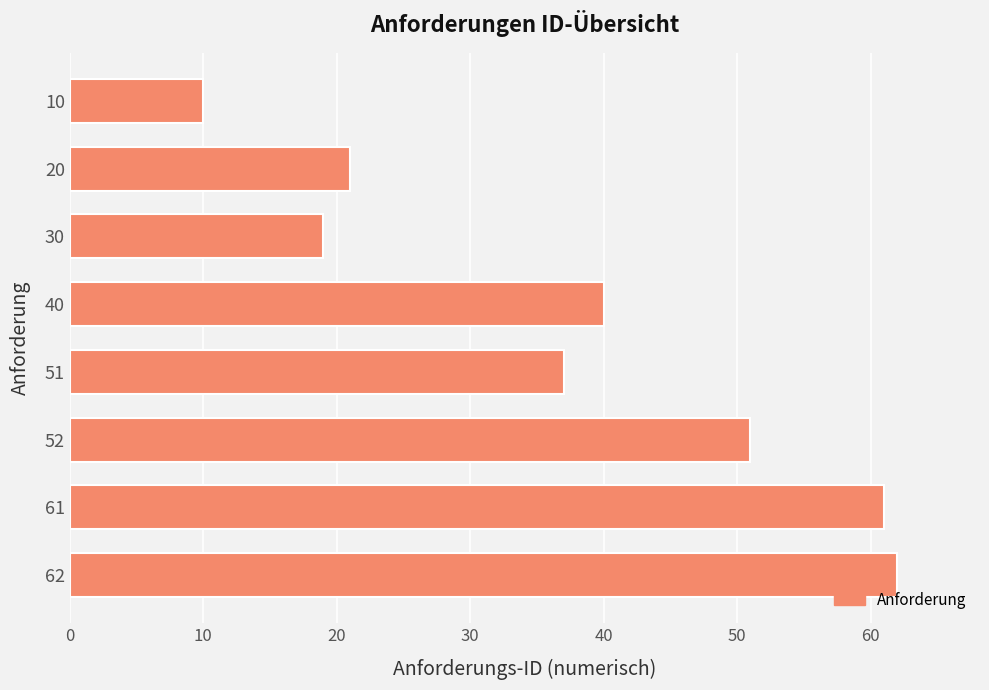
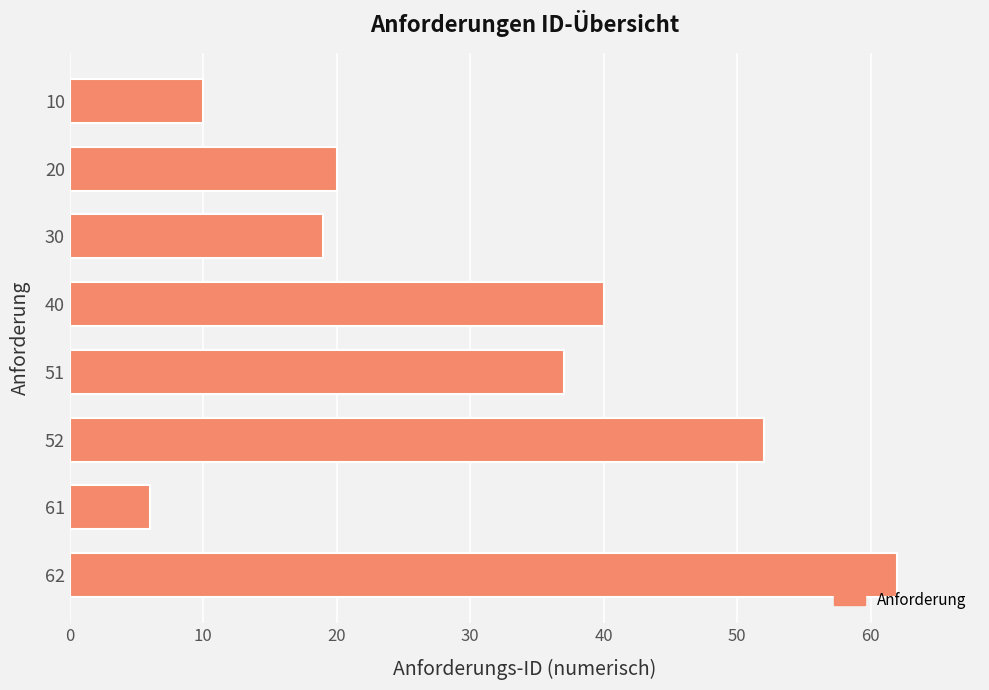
  {
    "10": 10,
-   "20": 21,
+   "20": 20,
    "30": 19,
    "40": 40,
    "51": 37,
-   "52": 51,
-   "61": 61,
+   "52": 52,
+   "61": 6,
    "62": 62
  }
